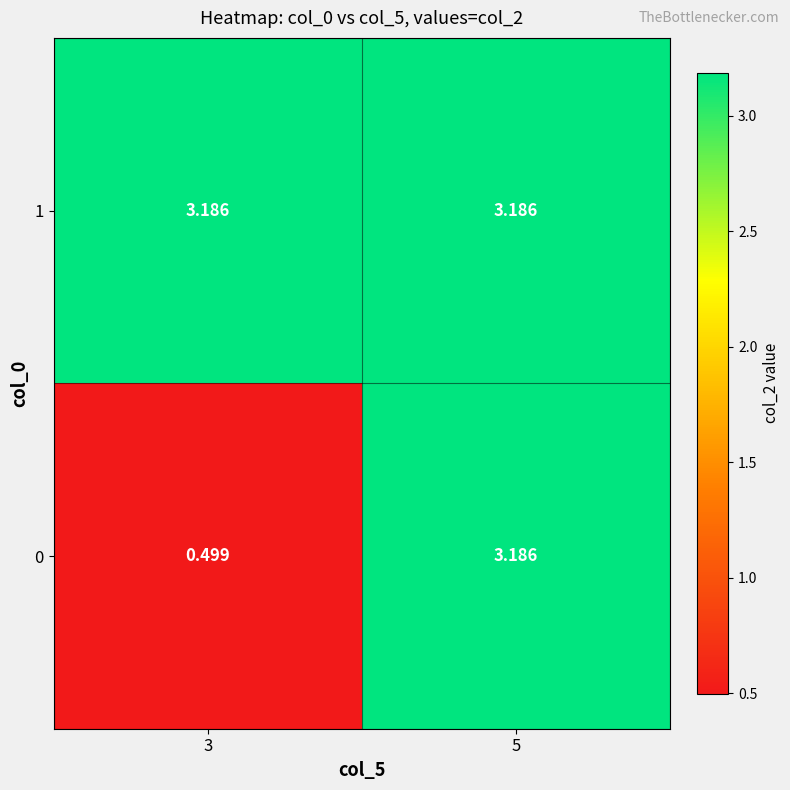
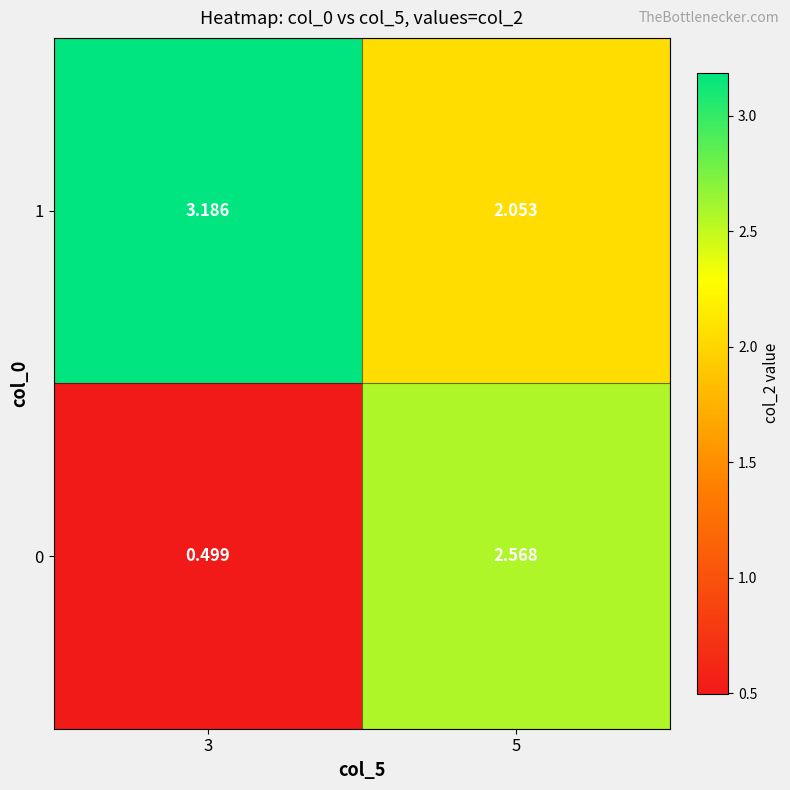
  {
    "1": {
      "3": 3.186,
-     "5": 3.186
+     "5": 2.053
    },
    "0": {
      "3": 0.499,
-     "5": 3.186
+     "5": 2.568
    }
  }
